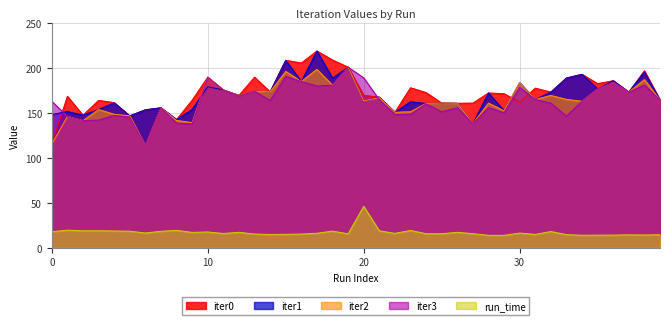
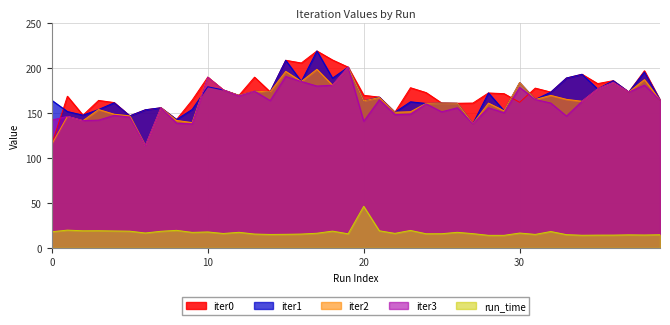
  {
    "iter0": {
      "20": 170,
      "30": 160
    },
    "iter1": {
-     "0": 150,
+     "0": 160,
      "10": 180
    },
    "iter3": {
-     "0": 160,
-     "20": 190,
+     "0": 140,
+     "20": 140,
      "30": 180
    },
    "run_time": {
      "0": 20,
      "10": 20,
      "20": 50,
      "30": 20
    }
  }
